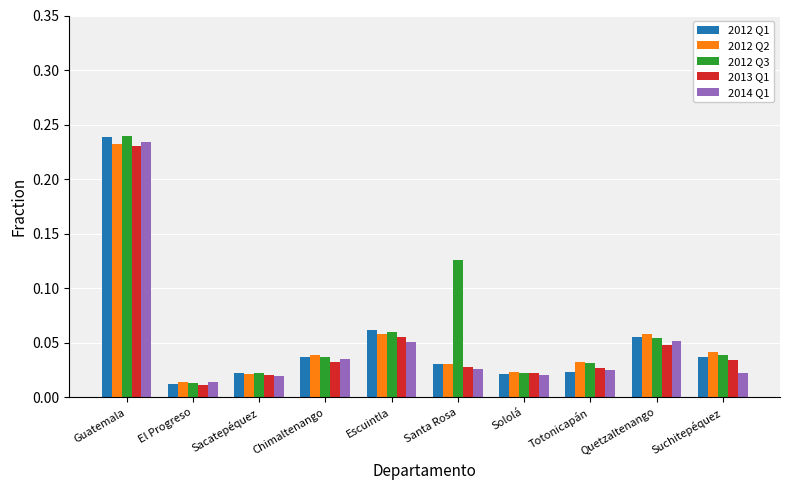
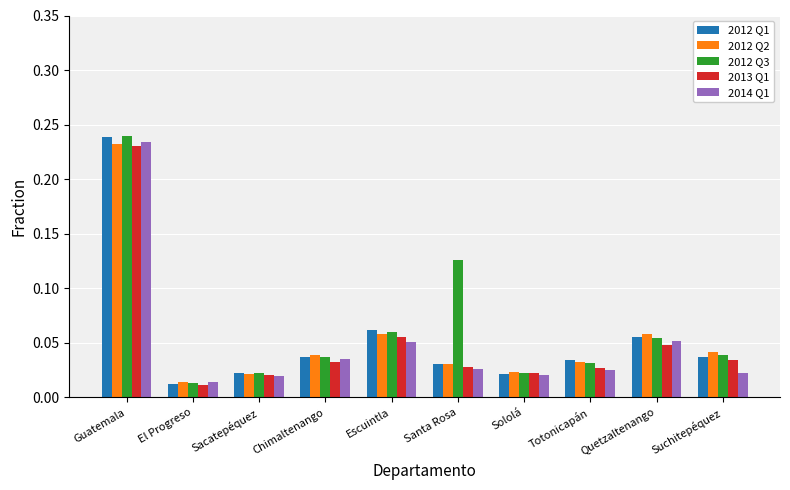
  {
    "2012 Q1": {
      "Guatemala": 0.239,
      "El Progreso": 0.013,
      "Sacatepéquez": 0.022,
      "Chimaltenango": 0.037,
      "Escuintla": 0.061,
      "Santa Rosa": 0.031,
      "Sololá": 0.022,
-     "Totonicapán": 0.023,
+     "Totonicapán": 0.035,
      "Quetzaltenango": 0.055,
      "Suchitepéquez": 0.037
    },
    "2012 Q2": {
      "Guatemala": 0.232,
      "El Progreso": 0.014,
      "Sacatepéquez": 0.022,
      "Chimaltenango": 0.039,
      "Escuintla": 0.058,
      "Santa Rosa": 0.031,
      "Sololá": 0.023,
      "Totonicapán": 0.032,
      "Quetzaltenango": 0.058,
      "Suchitepéquez": 0.041
    },
    "2012 Q3": {
      "Guatemala": 0.240,
      "El Progreso": 0.013,
      "Sacatepéquez": 0.023,
      "Chimaltenango": 0.037,
      "Escuintla": 0.060,
      "Santa Rosa": 0.126,
      "Sololá": 0.022,
      "Totonicapán": 0.031,
      "Quetzaltenango": 0.054,
      "Suchitepéquez": 0.039
    },
    "2013 Q1": {
      "Guatemala": 0.230,
      "El Progreso": 0.011,
      "Sacatepéquez": 0.020,
      "Chimaltenango": 0.033,
      "Escuintla": 0.055,
      "Santa Rosa": 0.028,
      "Sololá": 0.023,
      "Totonicapán": 0.027,
      "Quetzaltenango": 0.048,
      "Suchitepéquez": 0.034
    },
    "2014 Q1": {
      "Guatemala": 0.234,
      "El Progreso": 0.014,
      "Sacatepéquez": 0.020,
      "Chimaltenango": 0.036,
      "Escuintla": 0.051,
      "Santa Rosa": 0.026,
      "Sololá": 0.021,
      "Totonicapán": 0.026,
      "Quetzaltenango": 0.052,
      "Suchitepéquez": 0.022
    }
  }
